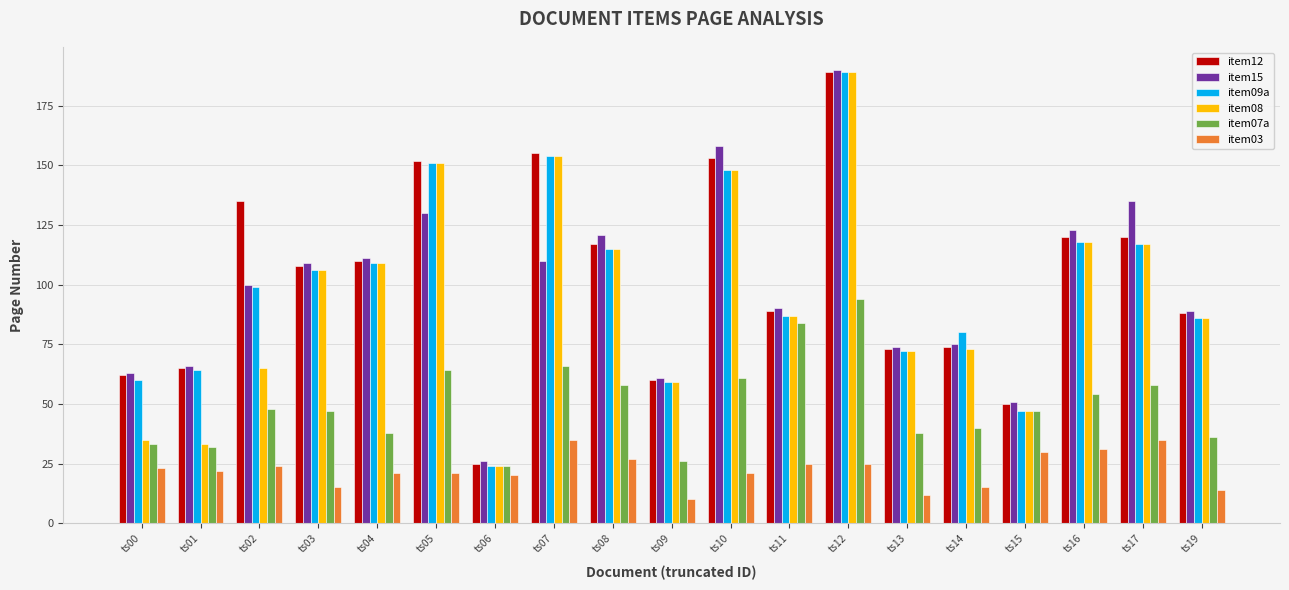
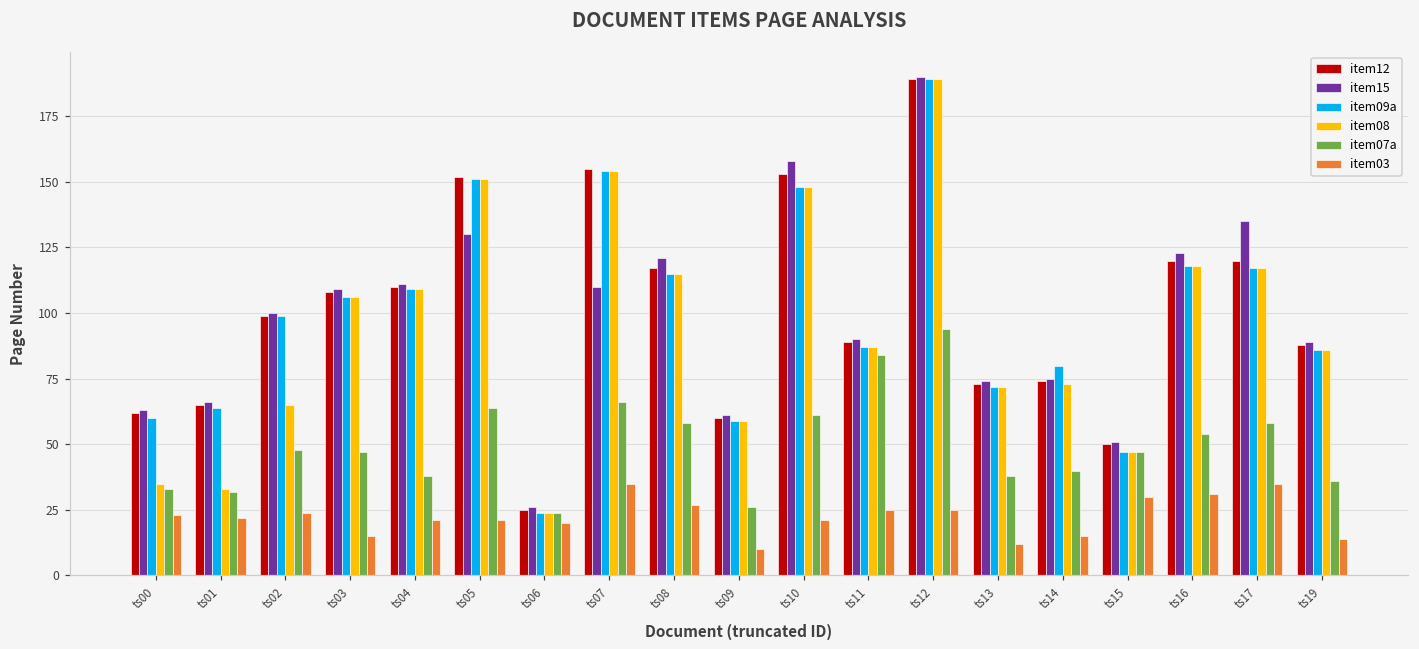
  {
    "item12": {
      "ts00": 62,
      "ts01": 65,
-     "ts02": 135,
+     "ts02": 99,
      "ts03": 108,
      "ts04": 110,
      "ts05": 152,
      "ts06": 25,
      "ts07": 155,
      "ts08": 117,
      "ts09": 60,
      "ts10": 153,
      "ts11": 89,
      "ts12": 189,
      "ts13": 73,
      "ts14": 74,
      "ts15": 50,
      "ts16": 120,
      "ts17": 120,
      "ts19": 88
    },
    "item15": {
      "ts00": 63,
      "ts01": 66,
      "ts02": 100,
      "ts03": 109,
      "ts04": 111,
      "ts05": 130,
      "ts06": 26,
      "ts07": 110,
      "ts08": 121,
      "ts09": 61,
      "ts10": 158,
      "ts11": 90,
      "ts12": 190,
      "ts13": 74,
      "ts14": 75,
      "ts15": 51,
      "ts16": 123,
      "ts17": 135,
      "ts19": 89
    },
    "item09a": {
      "ts00": 60,
      "ts01": 64,
      "ts02": 99,
      "ts03": 106,
      "ts04": 109,
      "ts05": 151,
      "ts06": 24,
      "ts07": 154,
      "ts08": 115,
      "ts09": 59,
      "ts10": 148,
      "ts11": 87,
      "ts12": 189,
      "ts13": 72,
      "ts14": 80,
      "ts15": 47,
      "ts16": 118,
      "ts17": 117,
      "ts19": 86
    },
    "item08": {
      "ts00": 35,
      "ts01": 33,
      "ts02": 65,
      "ts03": 106,
      "ts04": 109,
      "ts05": 151,
      "ts06": 24,
      "ts07": 154,
      "ts08": 115,
      "ts09": 59,
      "ts10": 148,
      "ts11": 87,
      "ts12": 189,
      "ts13": 72,
      "ts14": 73,
      "ts15": 47,
      "ts16": 118,
      "ts17": 117,
      "ts19": 86
    },
    "item07a": {
      "ts00": 33,
      "ts01": 32,
      "ts02": 48,
      "ts03": 47,
      "ts04": 38,
      "ts05": 64,
      "ts06": 24,
      "ts07": 66,
      "ts08": 58,
      "ts09": 26,
      "ts10": 61,
      "ts11": 84,
      "ts12": 94,
      "ts13": 38,
      "ts14": 40,
      "ts15": 47,
      "ts16": 54,
      "ts17": 58,
      "ts19": 36
    },
    "item03": {
      "ts00": 23,
      "ts01": 22,
      "ts02": 24,
      "ts03": 15,
      "ts04": 21,
      "ts05": 21,
      "ts06": 20,
      "ts07": 35,
      "ts08": 27,
      "ts09": 10,
      "ts10": 21,
      "ts11": 25,
      "ts12": 25,
      "ts13": 12,
      "ts14": 15,
      "ts15": 30,
      "ts16": 31,
      "ts17": 35,
      "ts19": 14
    }
  }
